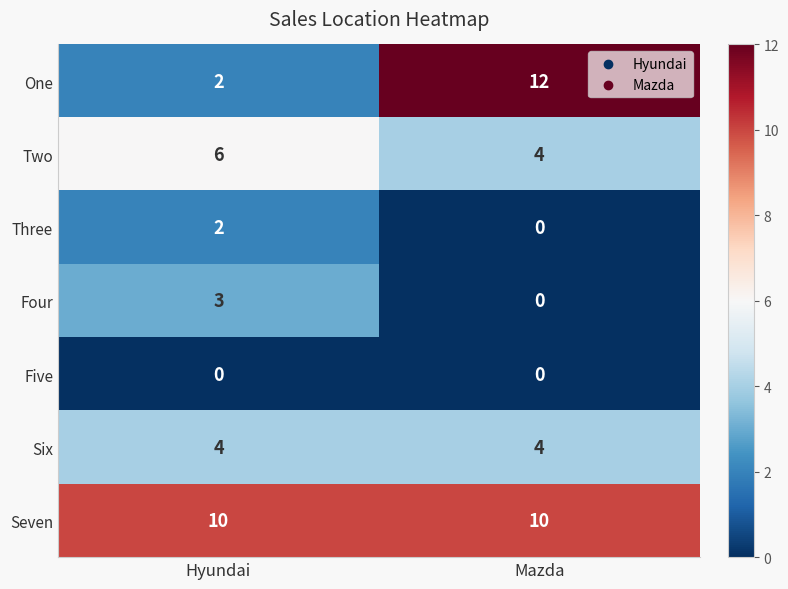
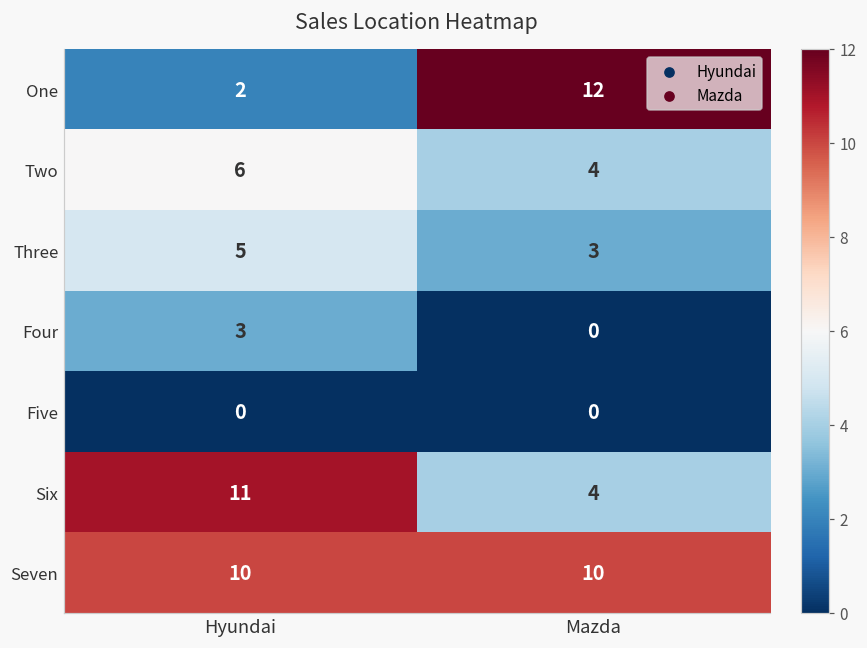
  {
    "One": {
      "Hyundai": 2,
      "Mazda": 12
    },
    "Two": {
      "Hyundai": 6,
      "Mazda": 4
    },
    "Three": {
-     "Hyundai": 2,
-     "Mazda": 0
+     "Hyundai": 5,
+     "Mazda": 3
    },
    "Four": {
      "Hyundai": 3,
      "Mazda": 0
    },
    "Five": {
      "Hyundai": 0,
      "Mazda": 0
    },
    "Six": {
-     "Hyundai": 4,
+     "Hyundai": 11,
      "Mazda": 4
    },
    "Seven": {
      "Hyundai": 10,
      "Mazda": 10
    }
  }
